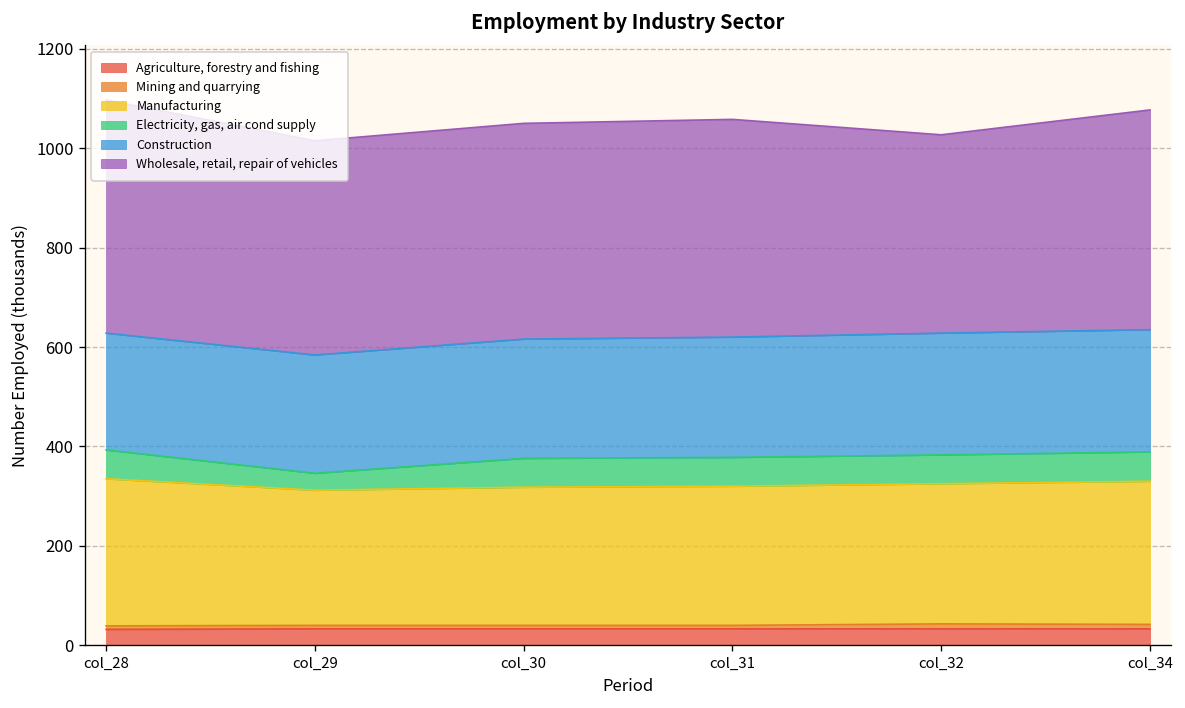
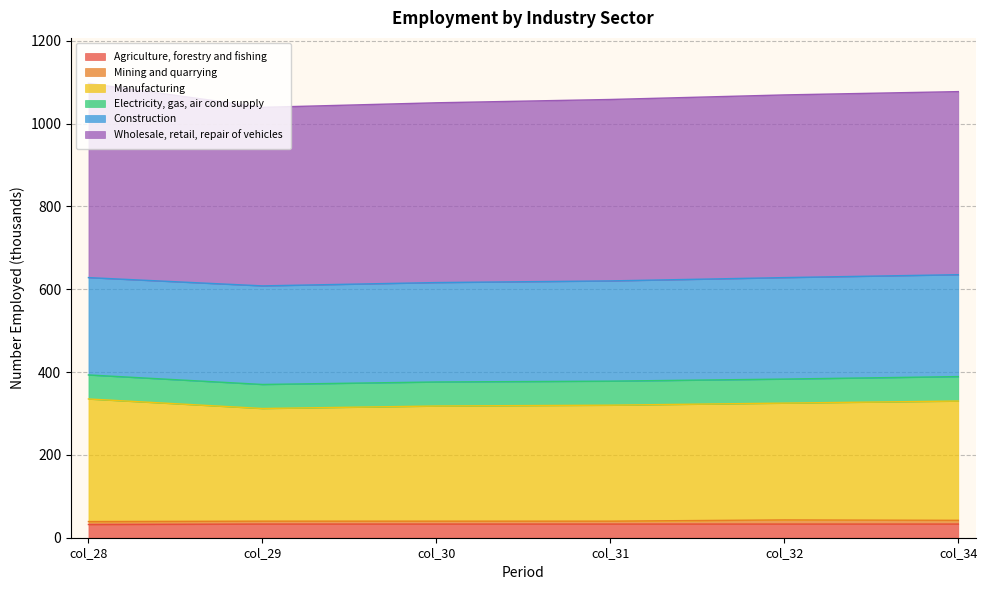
  {
    "Manufacturing": {
      "col_28": 300,
      "col_29": 270,
      "col_30": 280,
      "col_31": 280,
      "col_32": 280,
      "col_34": 290
    },
    "Electricity, gas, air cond supply": {
      "col_28": 60,
-     "col_29": 30,
+     "col_29": 60,
      "col_30": 60,
      "col_31": 60,
      "col_32": 60,
      "col_34": 60
    },
    "Construction": {
      "col_28": 240,
      "col_29": 240,
      "col_30": 240,
      "col_31": 240,
      "col_32": 250,
      "col_34": 250
    },
    "Wholesale, retail, repair of vehicles": {
      "col_30": 430,
      "col_31": 440,
-     "col_32": 400,
+     "col_32": 440,
      "col_34": 440
    }
  }
